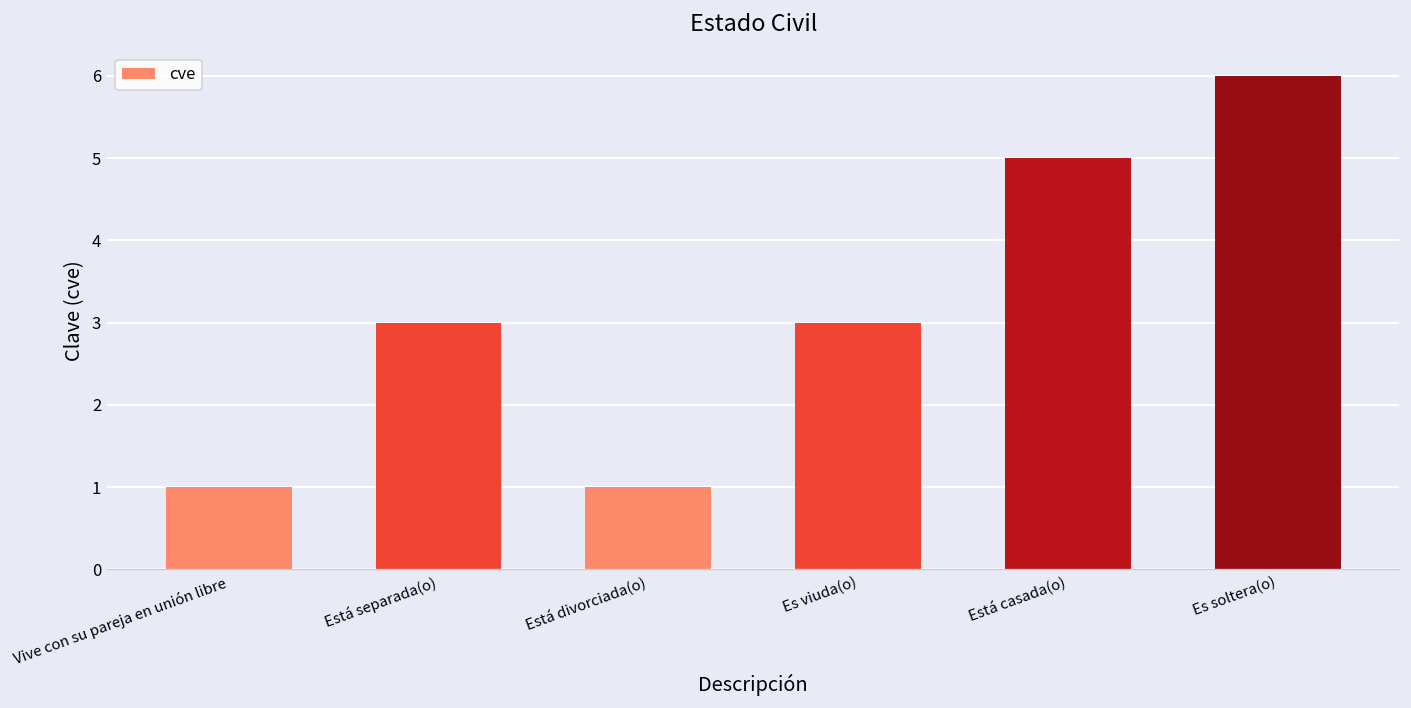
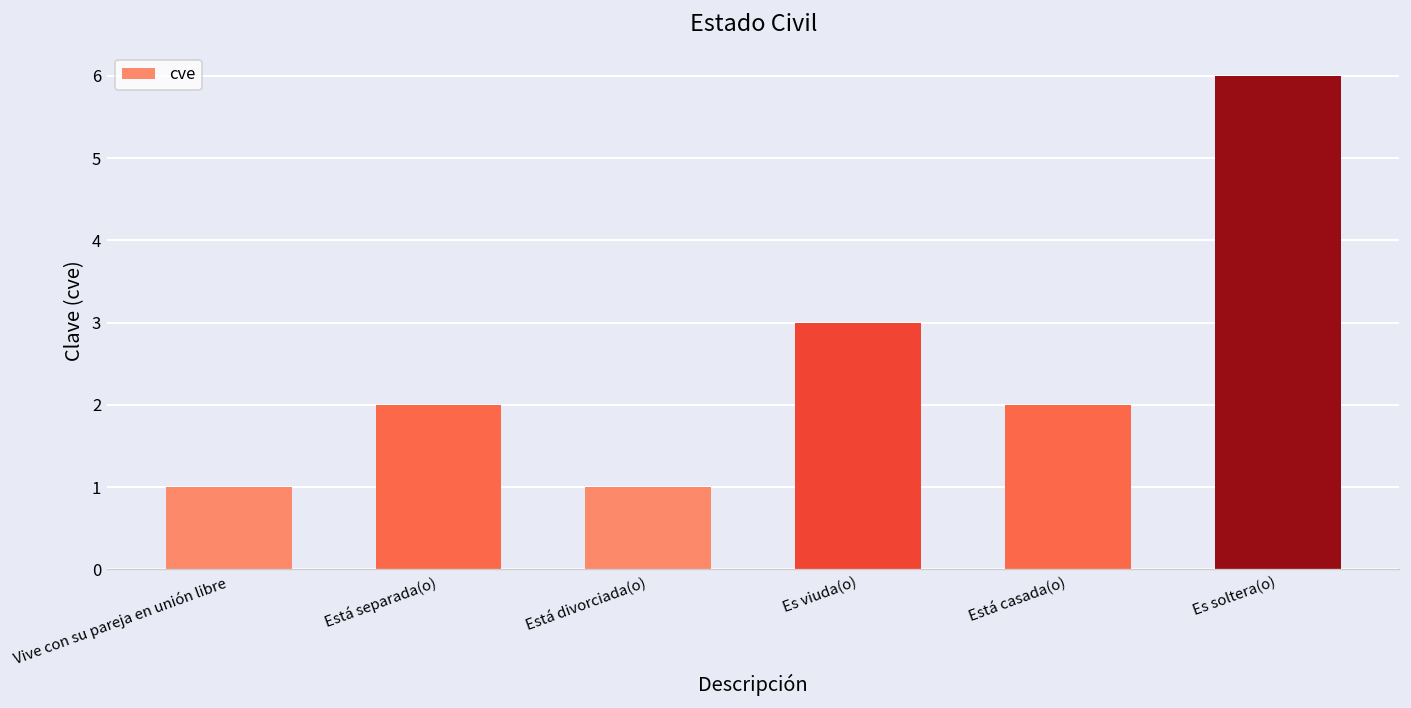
  {
    "Vive con su pareja en unión libre": 1,
-   "Está separada(o)": 3,
+   "Está separada(o)": 2,
    "Está divorciada(o)": 1,
    "Es viuda(o)": 3,
-   "Está casada(o)": 5,
+   "Está casada(o)": 2,
    "Es soltera(o)": 6
  }
